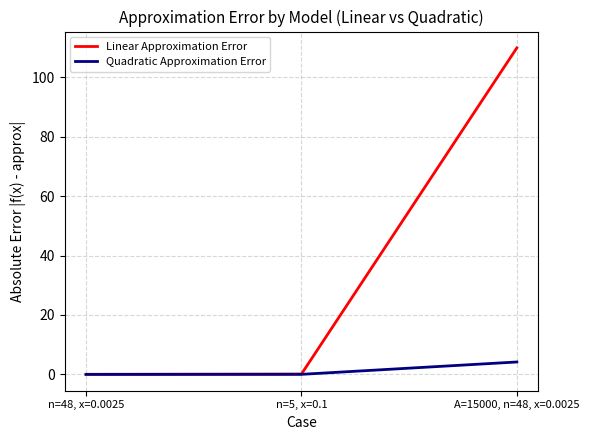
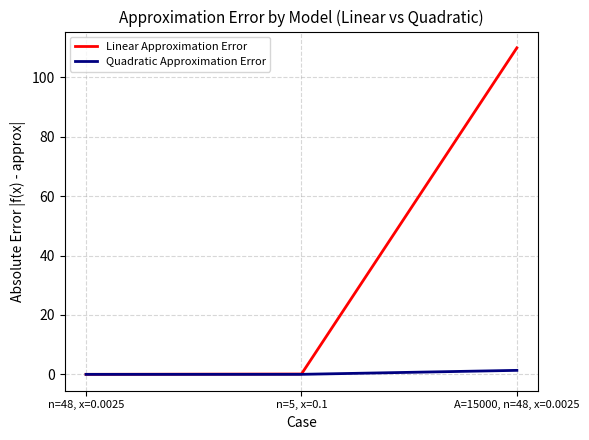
  {
    "Linear Approximation Error": {
      "A=15000, n=48, x=0.0025": 110
    },
    "Quadratic Approximation Error": {
-     "A=15000, n=48, x=0.0025": 4
+     "A=15000, n=48, x=0.0025": 1
    }
  }
